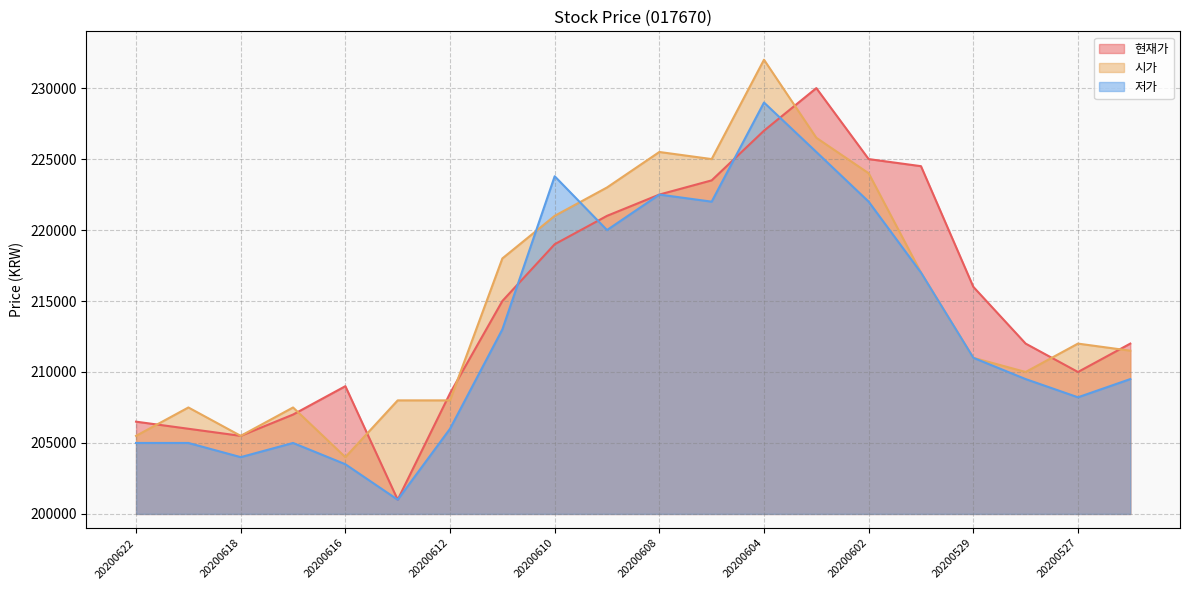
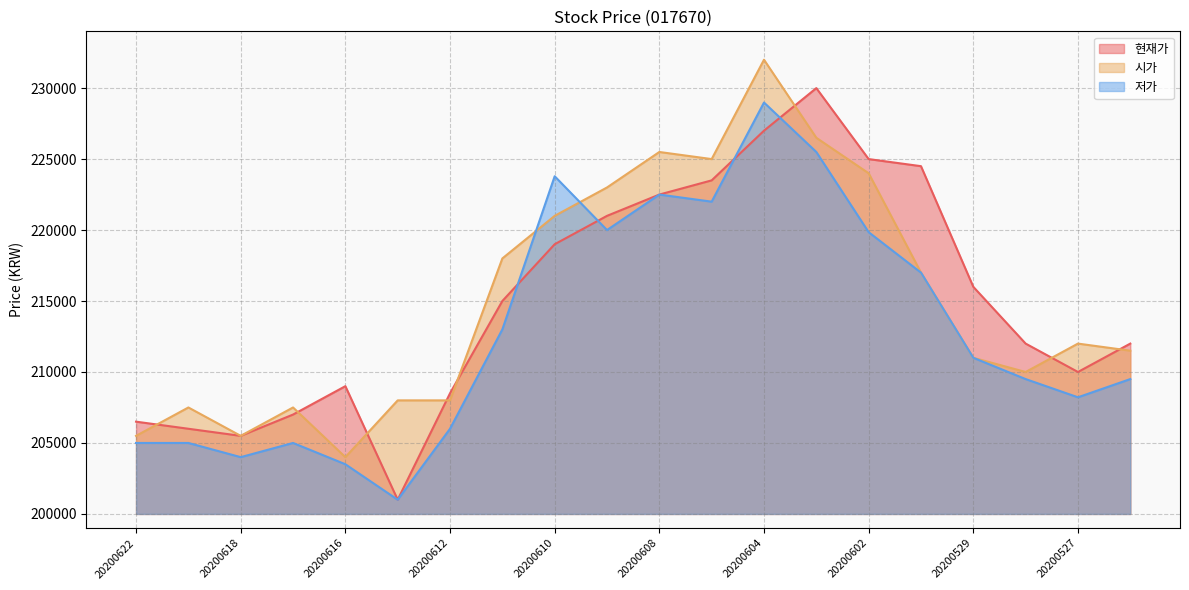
  {
    "저가": {
      "20200622": 205000,
      "20200618": 204000,
      "20200616": 203500,
      "20200612": 206000,
      "20200610": 223800,
      "20200604": 229000,
-     "20200602": 222000,
+     "20200602": 219900,
      "20200527": 208200
    }
  }
